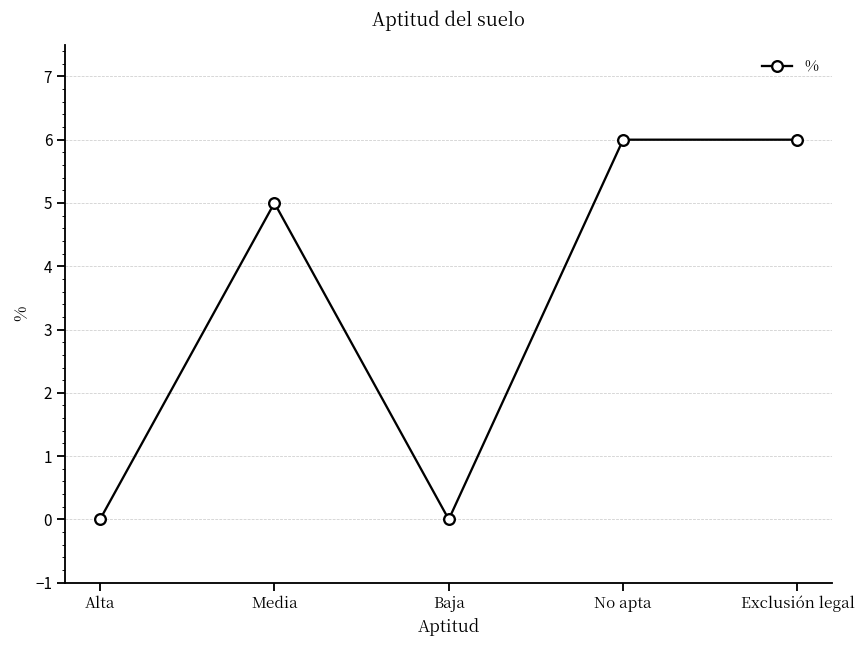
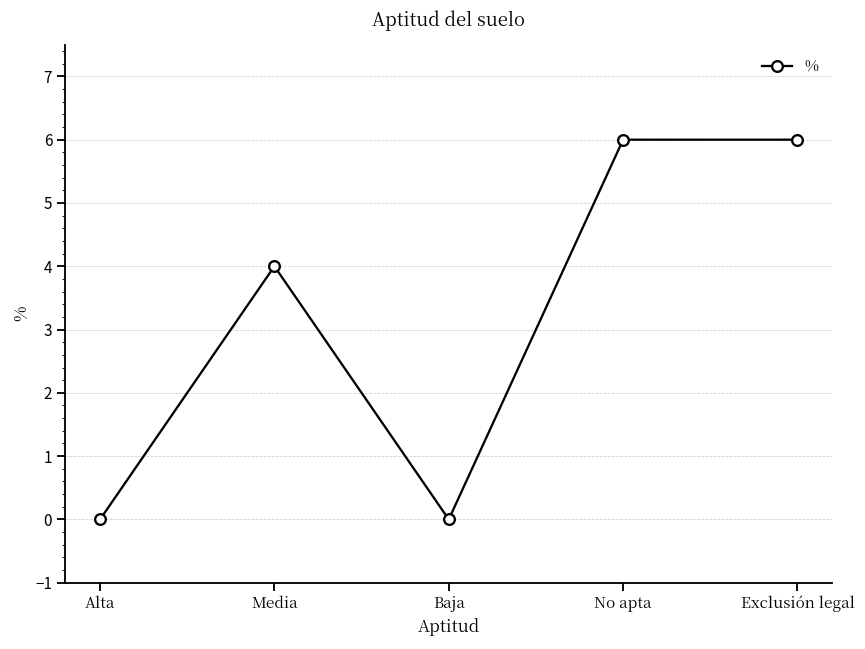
  {
    "Alta": 0,
-   "Media": 5,
+   "Media": 4,
    "Baja": 0,
    "No apta": 6,
    "Exclusión legal": 6
  }
